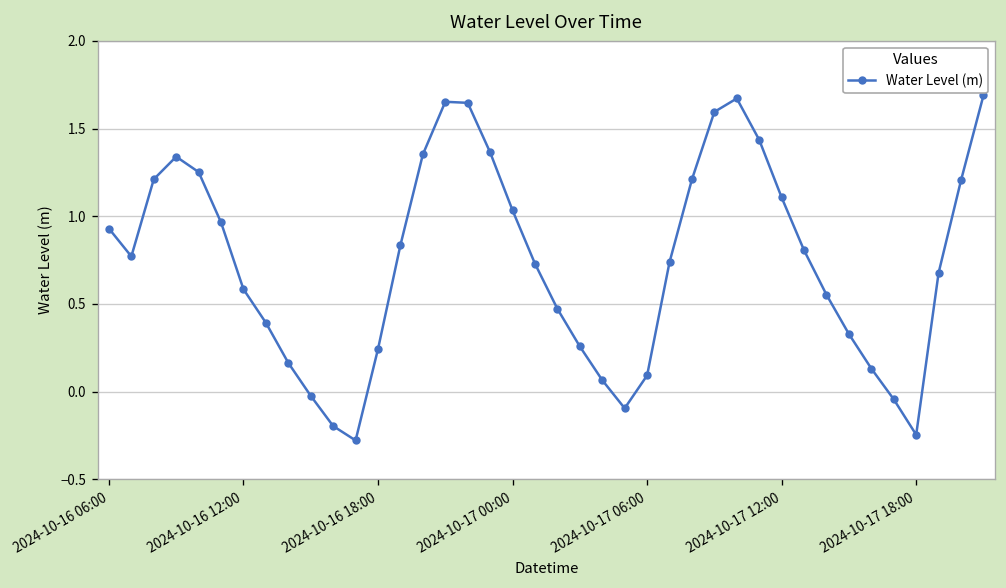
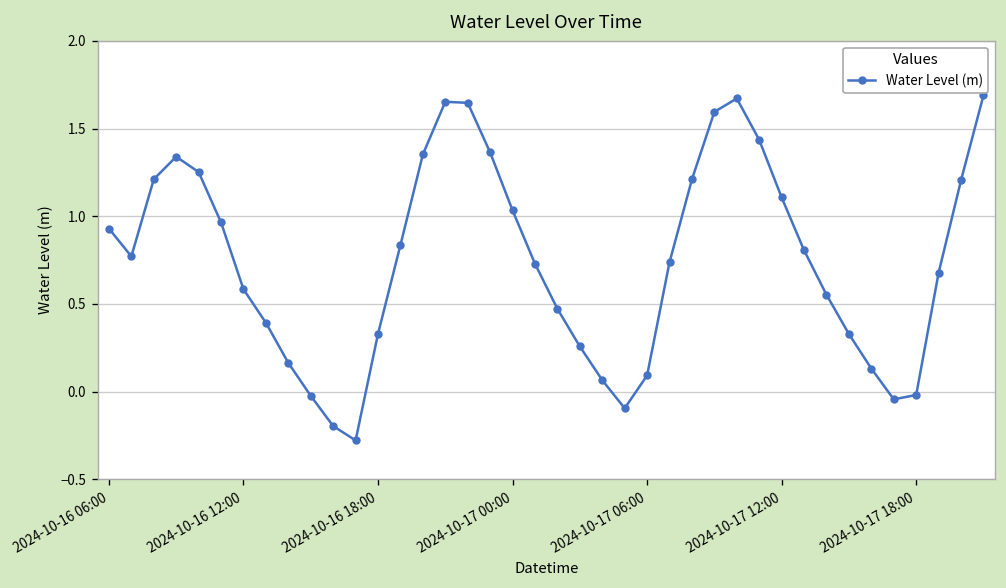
  {
    "2024-10-16 06:00": 0.93,
    "2024-10-16 12:00": 0.58,
-   "2024-10-16 18:00": 0.24,
+   "2024-10-16 18:00": 0.33,
    "2024-10-17 00:00": 1.03,
    "2024-10-17 06:00": 0.09,
    "2024-10-17 12:00": 1.11,
-   "2024-10-17 18:00": -0.25
+   "2024-10-17 18:00": -0.02
  }
